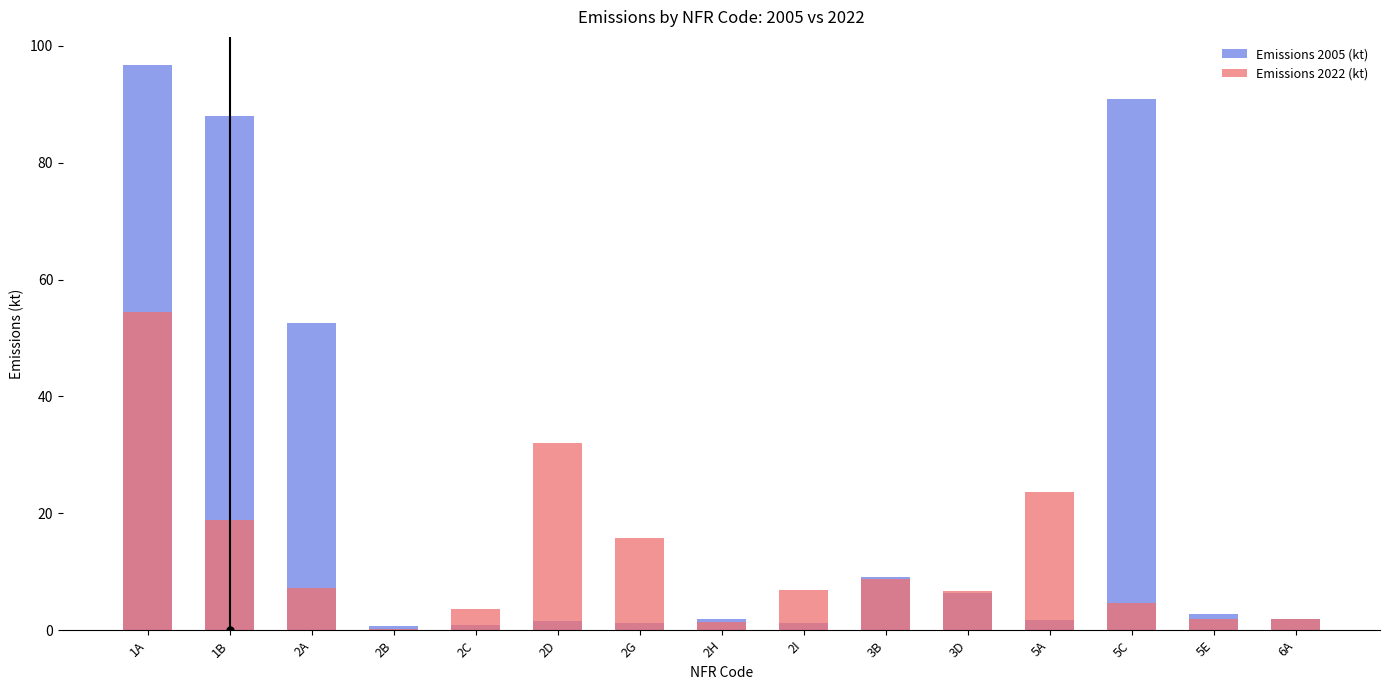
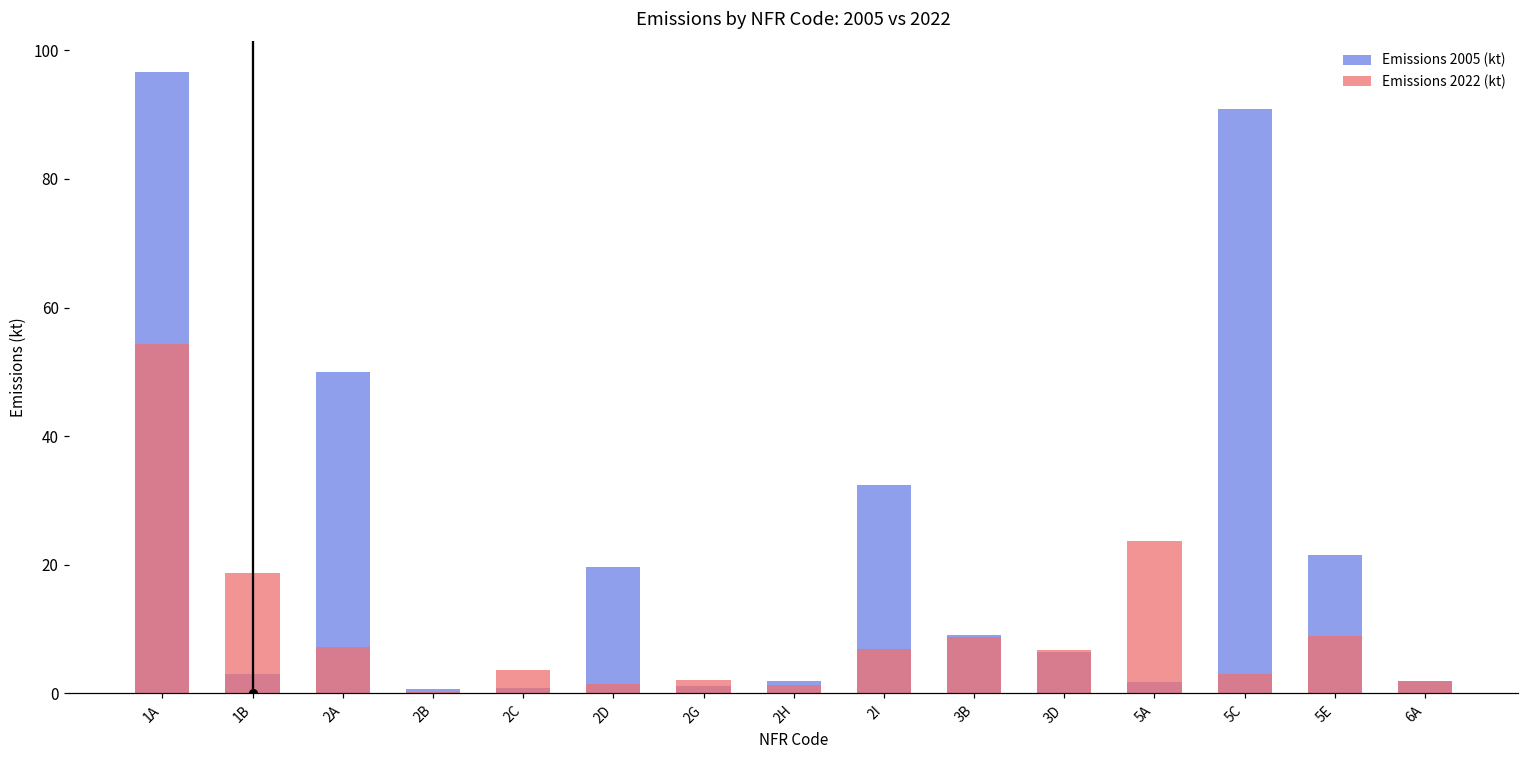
  {
    "Emissions 2005 (kt)": {
      "1A": 97,
-     "1B": 88,
-     "2A": 53,
+     "1B": 3,
+     "2A": 50,
      "2B": 1,
-     "2D": 1,
+     "2D": 20,
      "2H": 2,
-     "2I": 1,
+     "2I": 32,
      "3B": 9,
      "5C": 91,
-     "5E": 3,
+     "5E": 22,
      "6A": 2
    },
    "Emissions 2022 (kt)": {
      "2C": 4,
-     "2D": 32,
-     "2G": 16,
+     "2D": 1,
+     "2G": 2,
      "3B": 9,
      "3D": 7,
      "5A": 24,
-     "5C": 5,
-     "5E": 2,
+     "5C": 3,
+     "5E": 9,
      "6A": 2
    }
  }
